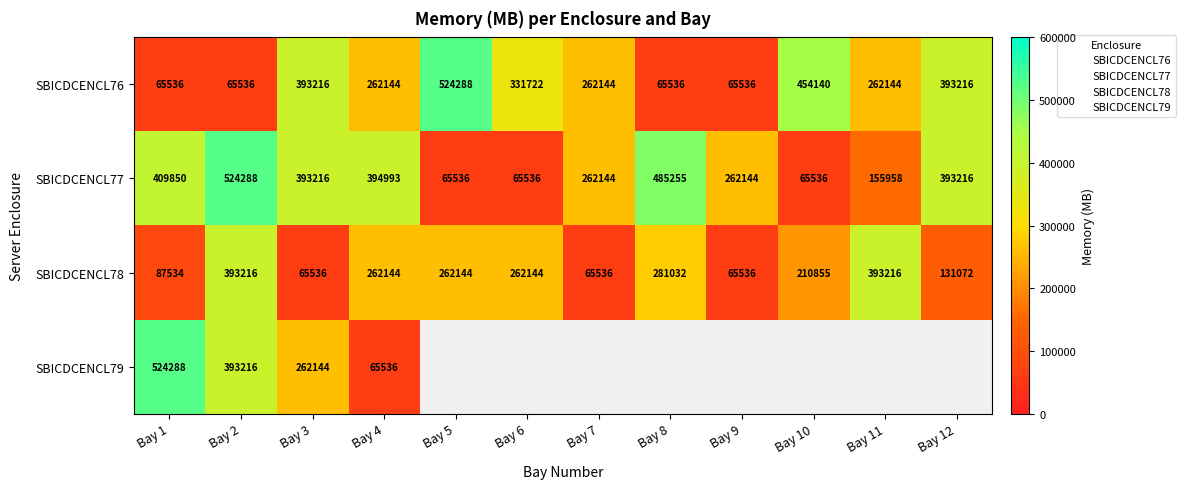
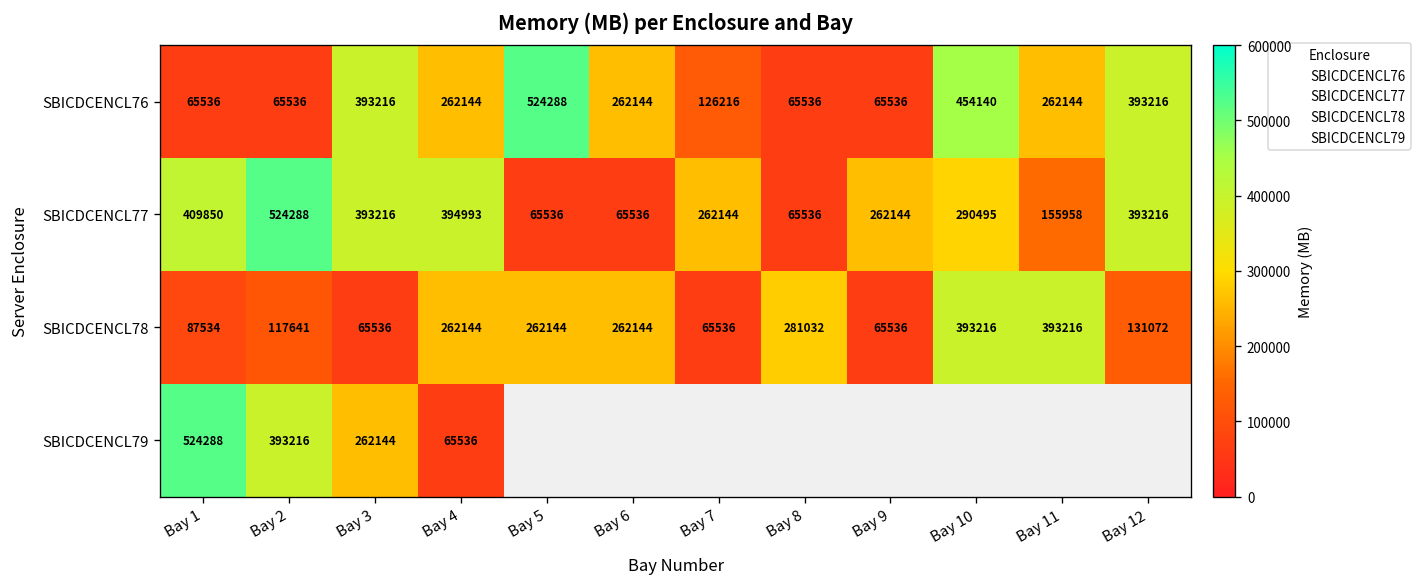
  {
    "SBICDCENCL76": {
      "Bay 1": 65536,
      "Bay 2": 65536,
      "Bay 3": 393216,
      "Bay 4": 262144,
      "Bay 5": 524288,
-     "Bay 6": 331722,
-     "Bay 7": 262144,
+     "Bay 6": 262144,
+     "Bay 7": 126216,
      "Bay 8": 65536,
      "Bay 9": 65536,
      "Bay 10": 454140,
      "Bay 11": 262144,
      "Bay 12": 393216
    },
    "SBICDCENCL77": {
      "Bay 1": 409850,
      "Bay 2": 524288,
      "Bay 3": 393216,
      "Bay 4": 394993,
      "Bay 5": 65536,
      "Bay 6": 65536,
      "Bay 7": 262144,
-     "Bay 8": 485255,
+     "Bay 8": 65536,
      "Bay 9": 262144,
-     "Bay 10": 65536,
+     "Bay 10": 290495,
      "Bay 11": 155958,
      "Bay 12": 393216
    },
    "SBICDCENCL78": {
      "Bay 1": 87534,
-     "Bay 2": 393216,
+     "Bay 2": 117641,
      "Bay 3": 65536,
      "Bay 4": 262144,
      "Bay 5": 262144,
      "Bay 6": 262144,
      "Bay 7": 65536,
      "Bay 8": 281032,
      "Bay 9": 65536,
-     "Bay 10": 210855,
+     "Bay 10": 393216,
      "Bay 11": 393216,
      "Bay 12": 131072
    },
    "SBICDCENCL79": {
      "Bay 1": 524288,
      "Bay 2": 393216,
      "Bay 3": 262144,
      "Bay 4": 65536
    }
  }
